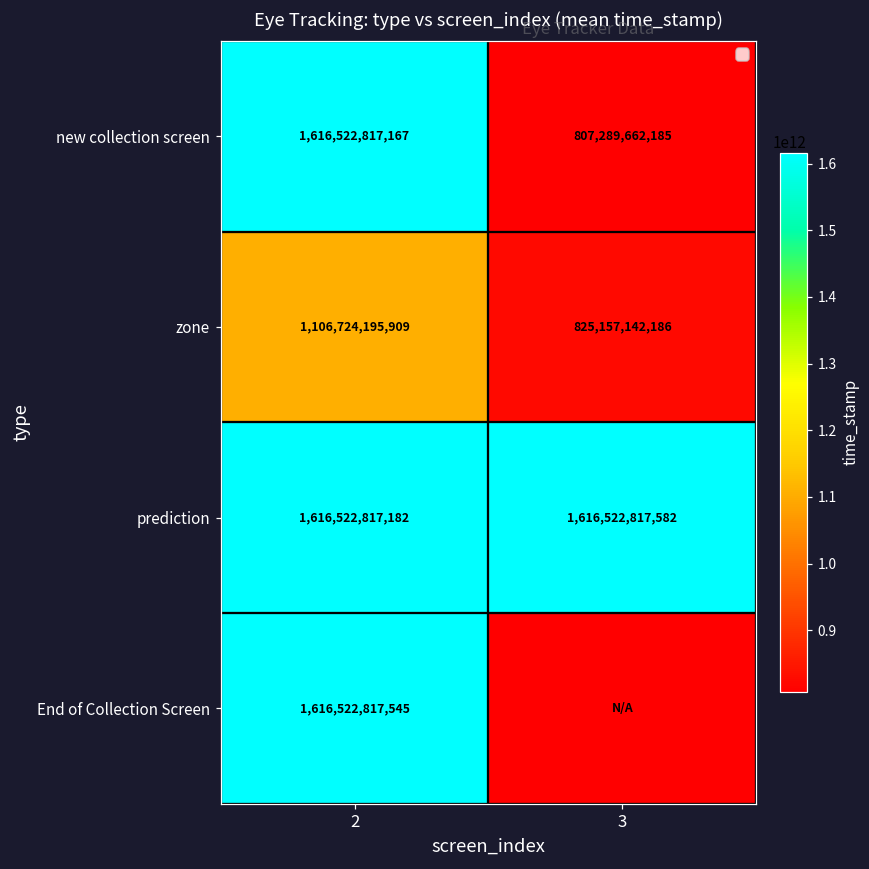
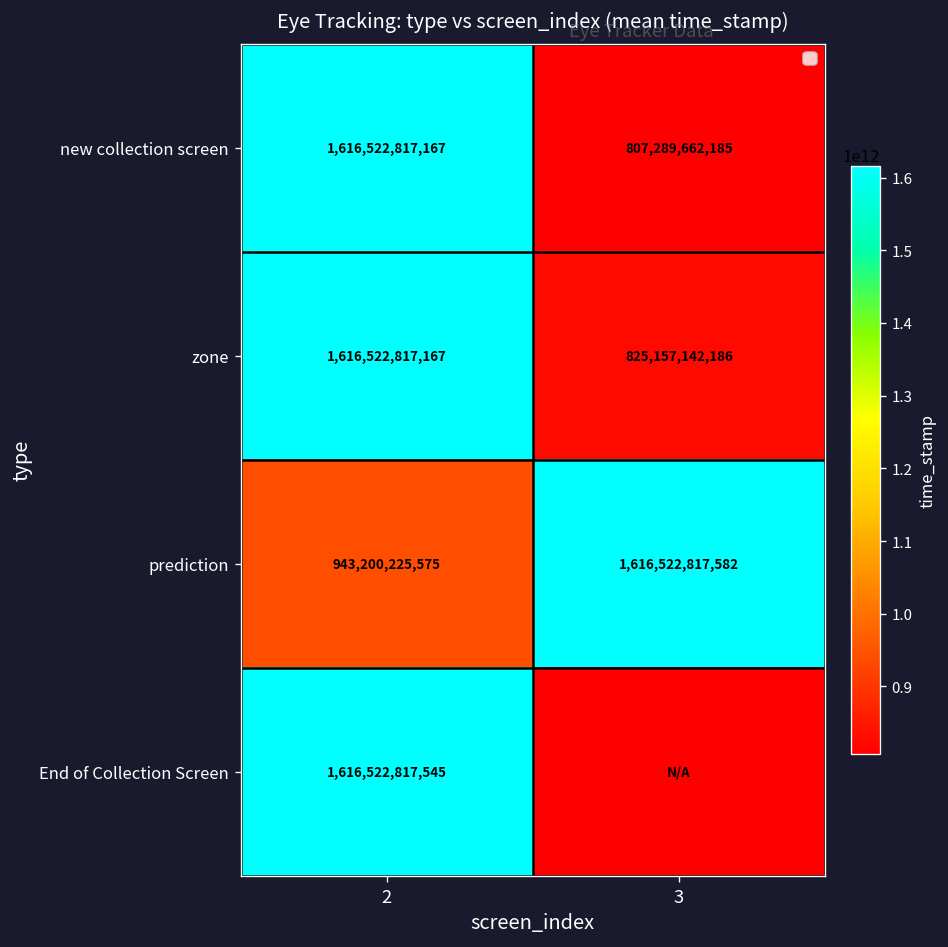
  {
    "new collection screen": {
      "2": "1,616,522,817,167",
      "3": "807,289,662,185"
    },
    "zone": {
-     "2": "1,106,724,195,909",
+     "2": "1,616,522,817,167",
      "3": "825,157,142,186"
    },
    "prediction": {
-     "2": "1,616,522,817,182",
+     "2": "943,200,225,575",
      "3": "1,616,522,817,582"
    },
    "End of Collection Screen": {
      "2": "1,616,522,817,545"
    }
  }
